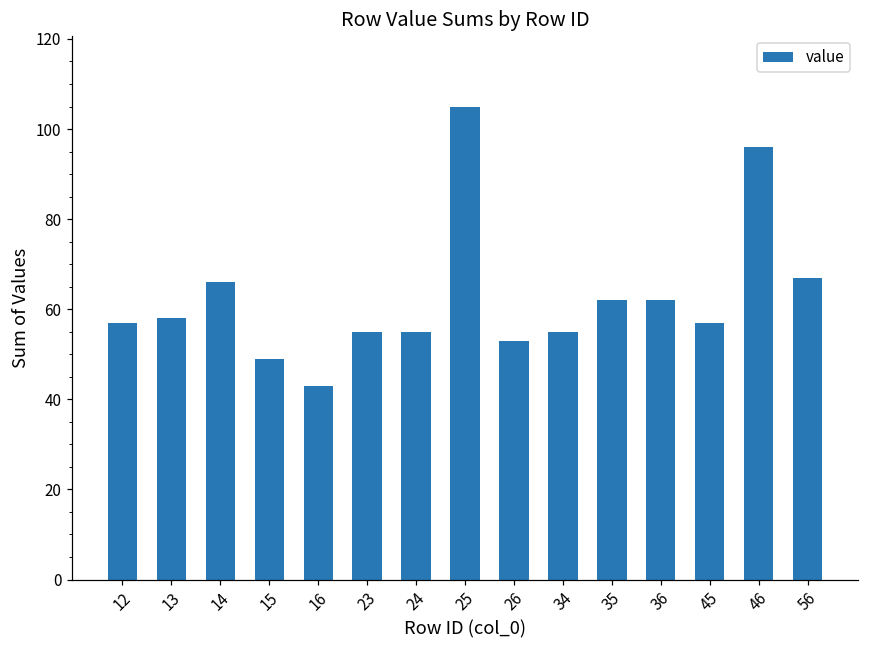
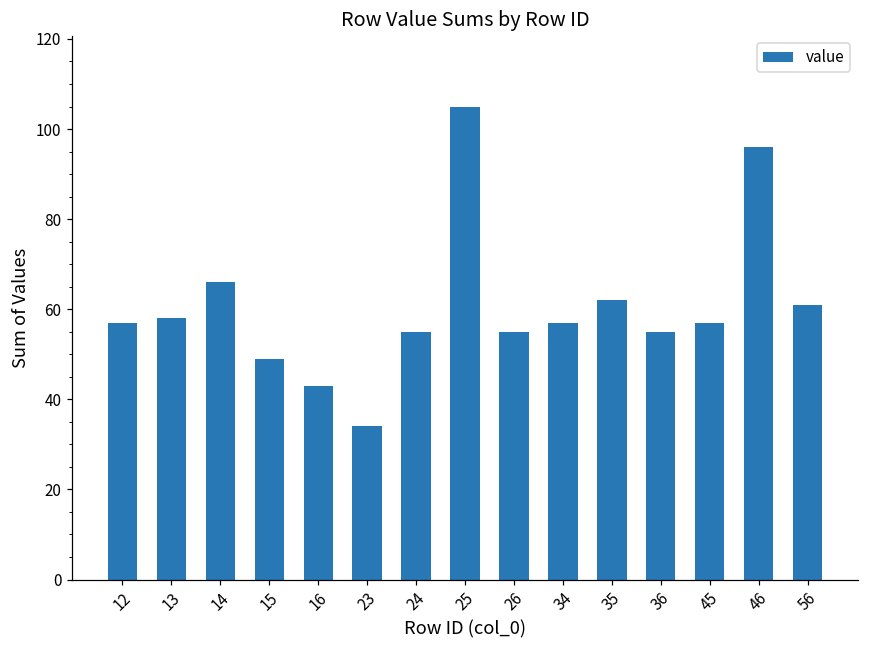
  {
    "12": 57,
    "13": 58,
    "14": 66,
    "15": 49,
    "16": 43,
-   "23": 55,
+   "23": 34,
    "24": 55,
    "25": 105,
-   "26": 53,
-   "34": 55,
+   "26": 55,
+   "34": 57,
    "35": 62,
-   "36": 62,
+   "36": 55,
    "45": 57,
    "46": 96,
-   "56": 67
+   "56": 61
  }
